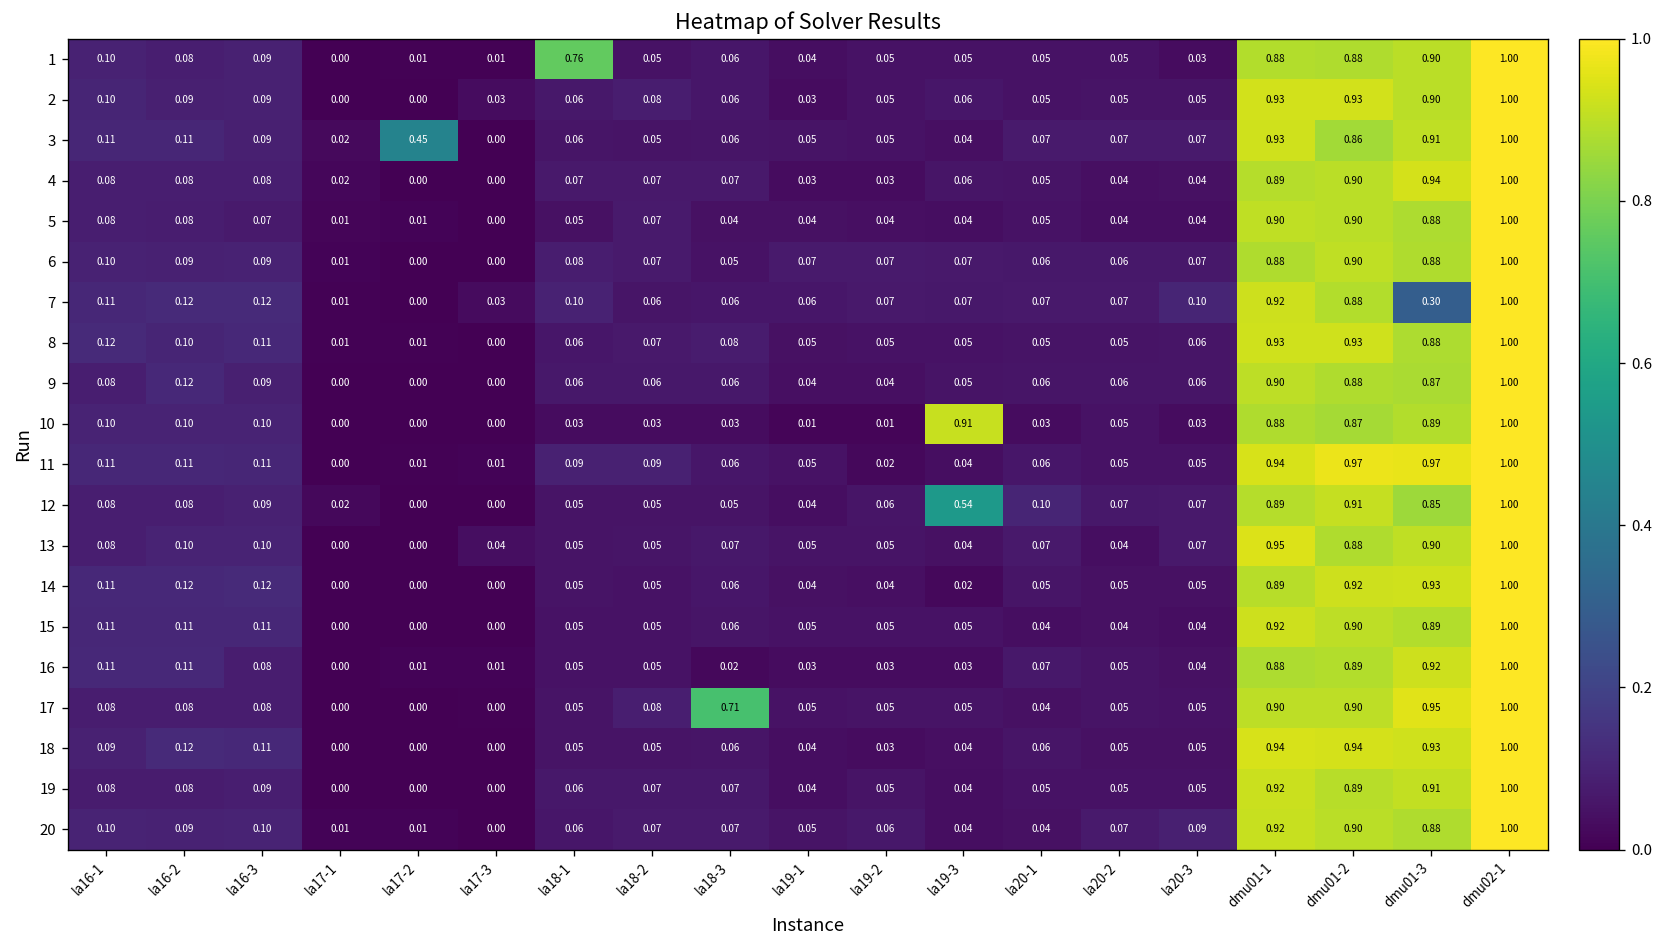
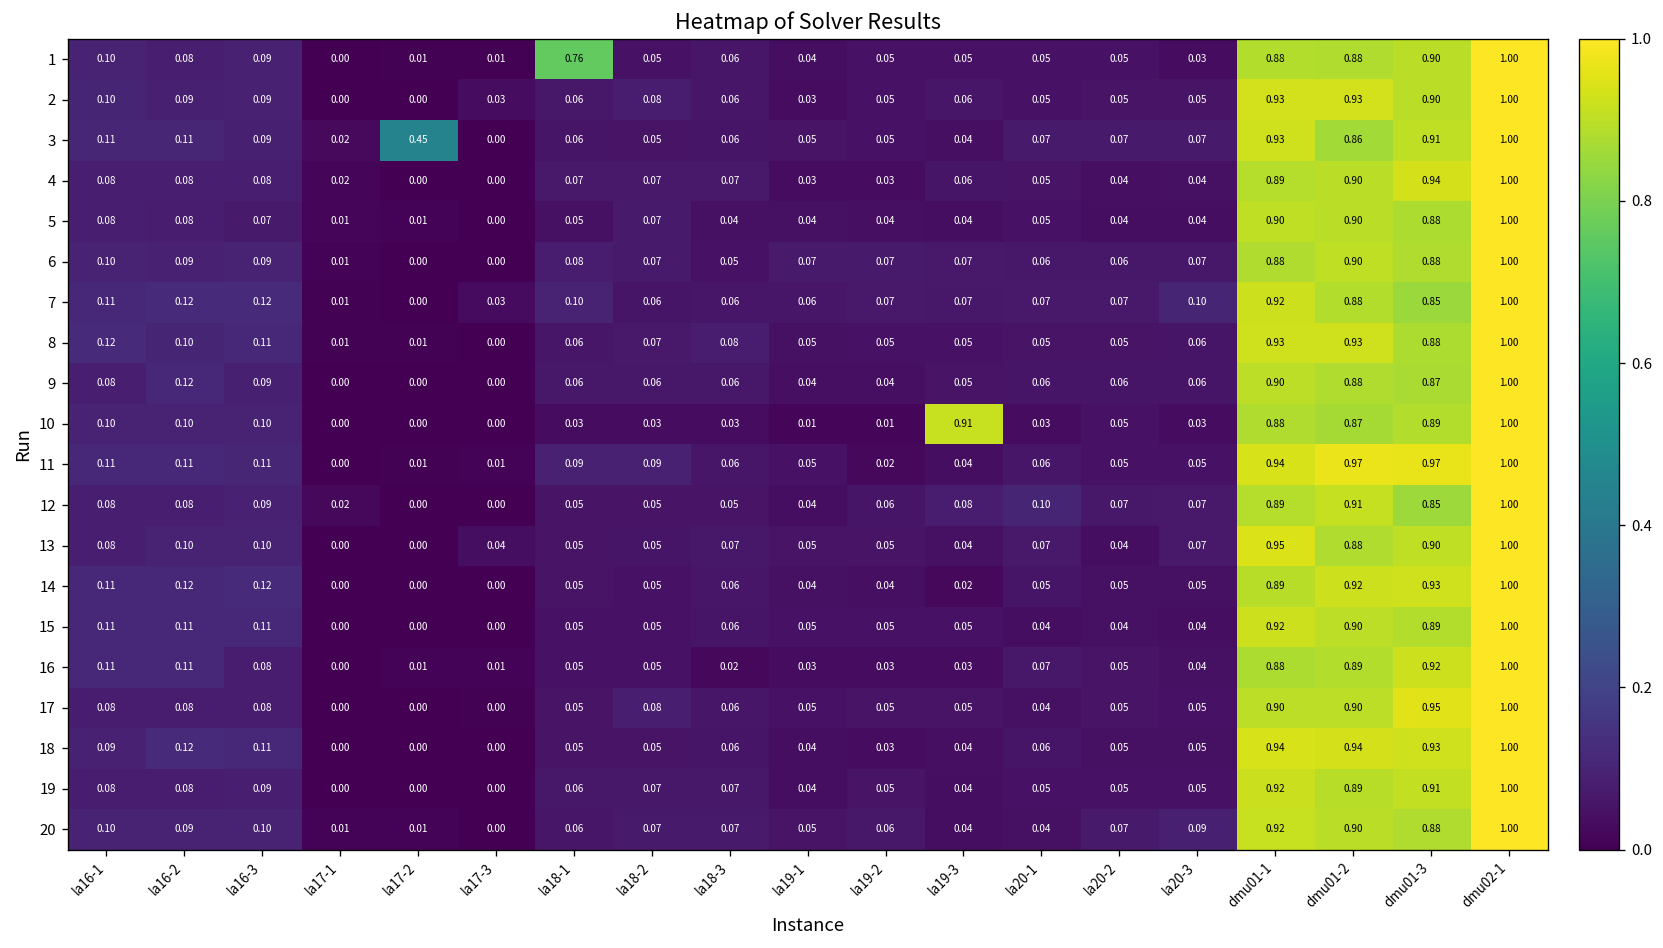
  {
    "7": {
      "la16-1": 0.11,
      "la16-2": 0.12,
      "la16-3": 0.12,
      "la17-1": 0.01,
      "la17-2": 0.00,
      "la17-3": 0.03,
      "la18-1": 0.10,
      "la18-2": 0.06,
      "la18-3": 0.06,
      "la19-1": 0.06,
      "la19-2": 0.07,
      "la19-3": 0.07,
      "la20-1": 0.07,
      "la20-2": 0.07,
      "la20-3": 0.10,
      "dmu01-1": 0.92,
      "dmu01-2": 0.88,
-     "dmu01-3": 0.30,
+     "dmu01-3": 0.85,
      "dmu02-1": 1.00
    },
    "12": {
      "la16-1": 0.08,
      "la16-2": 0.08,
      "la16-3": 0.09,
      "la17-1": 0.02,
      "la17-2": 0.00,
      "la17-3": 0.00,
      "la18-1": 0.05,
      "la18-2": 0.05,
      "la18-3": 0.05,
      "la19-1": 0.04,
      "la19-2": 0.06,
-     "la19-3": 0.54,
+     "la19-3": 0.08,
      "la20-1": 0.10,
      "la20-2": 0.07,
      "la20-3": 0.07,
      "dmu01-1": 0.89,
      "dmu01-2": 0.91,
      "dmu01-3": 0.85,
      "dmu02-1": 1.00
    },
    "17": {
      "la16-1": 0.08,
      "la16-2": 0.08,
      "la16-3": 0.08,
      "la17-1": 0.00,
      "la17-2": 0.00,
      "la17-3": 0.00,
      "la18-1": 0.05,
      "la18-2": 0.08,
-     "la18-3": 0.71,
+     "la18-3": 0.06,
      "la19-1": 0.05,
      "la19-2": 0.05,
      "la19-3": 0.05,
      "la20-1": 0.04,
      "la20-2": 0.05,
      "la20-3": 0.05,
      "dmu01-1": 0.90,
      "dmu01-2": 0.90,
      "dmu01-3": 0.95,
      "dmu02-1": 1.00
    }
  }
